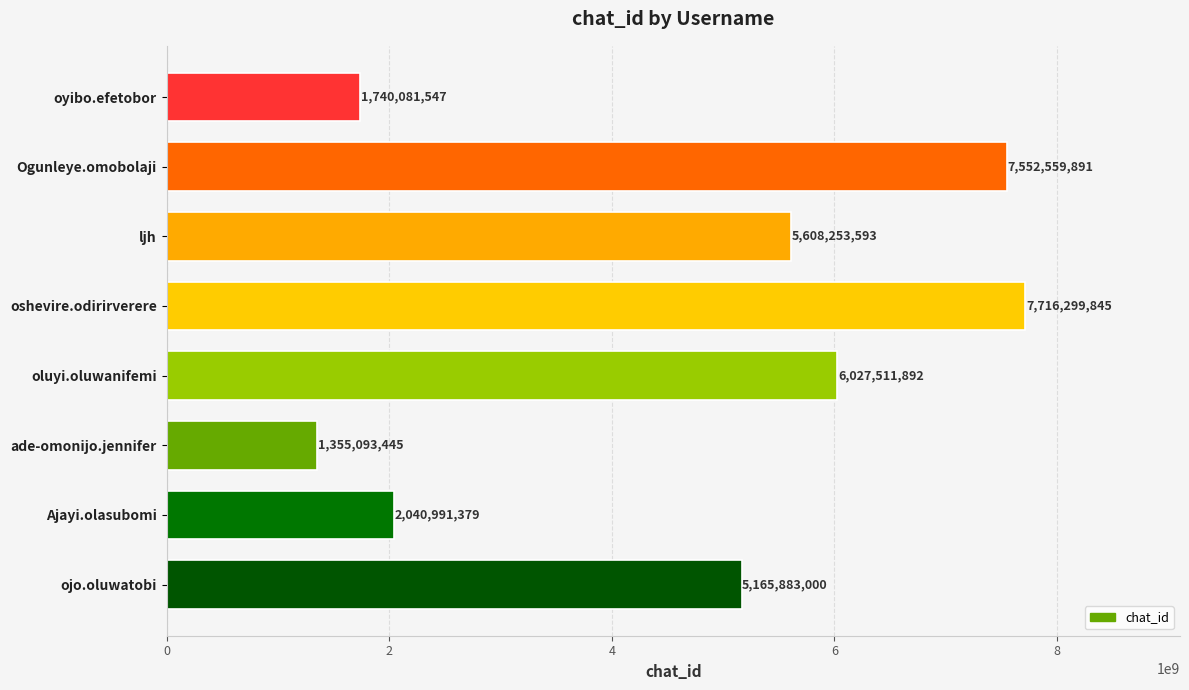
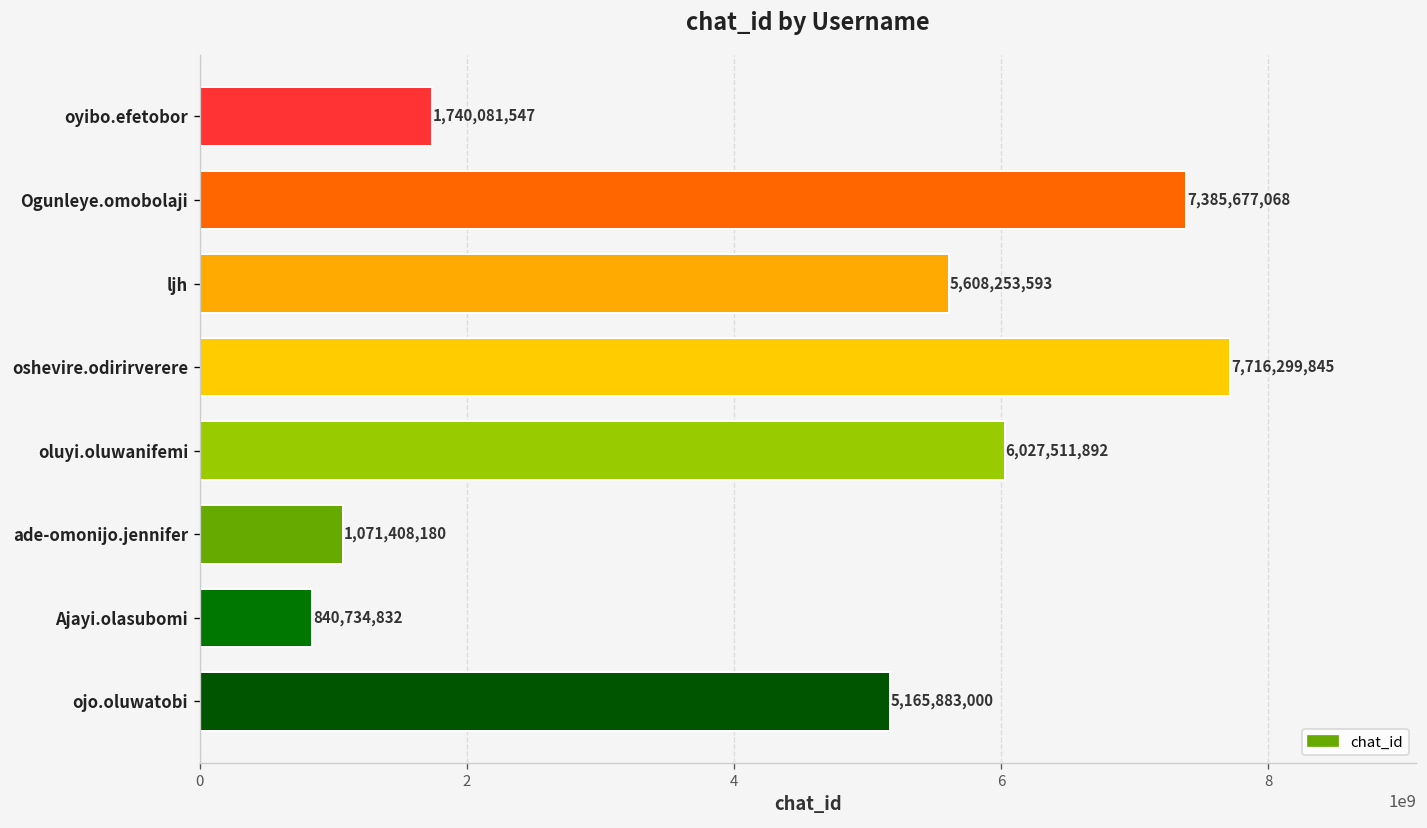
  {
    "oyibo.efetobor": "1,740,081,547",
-   "Ogunleye.omobolaji": "7,552,559,891",
+   "Ogunleye.omobolaji": "7,385,677,068",
    "ljh": "5,608,253,593",
    "oshevire.odirirverere": "7,716,299,845",
    "oluyi.oluwanifemi": "6,027,511,892",
-   "ade-omonijo.jennifer": "1,355,093,445",
-   "Ajayi.olasubomi": "2,040,991,379",
+   "ade-omonijo.jennifer": "1,071,408,180",
+   "Ajayi.olasubomi": "840,734,832",
    "ojo.oluwatobi": "5,165,883,000"
  }
